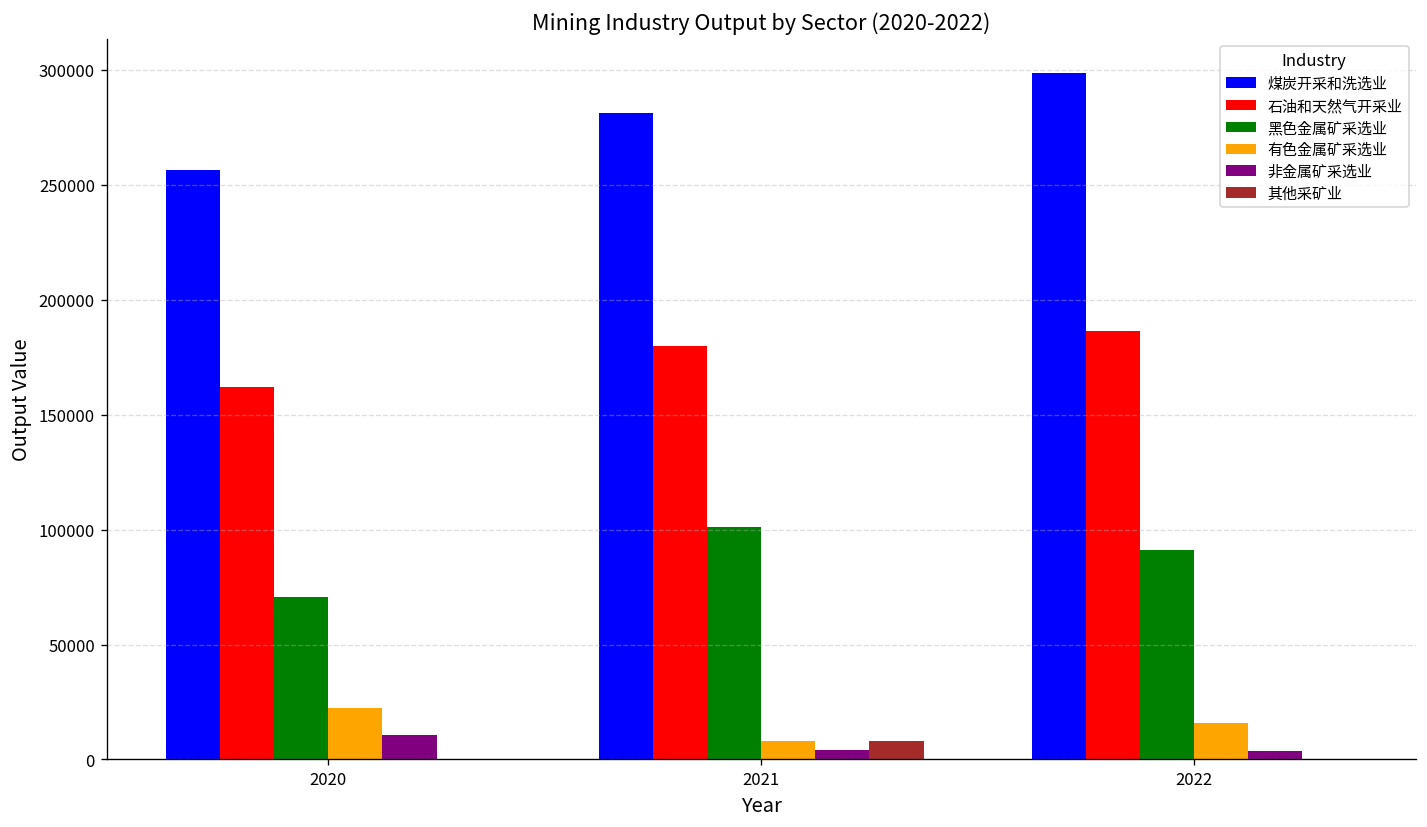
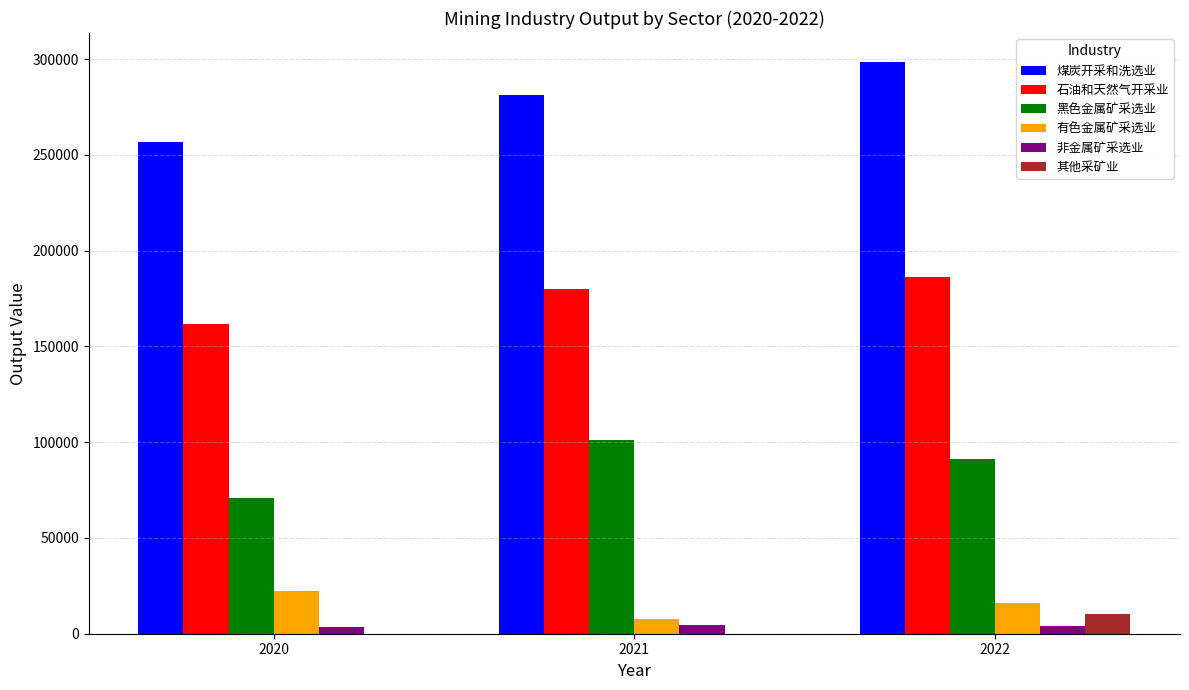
  {
    "煤炭开采和洗选业": {
      "2020": 257000,
      "2021": 281000,
      "2022": 299000
    },
    "石油和天然气开采业": {
      "2020": 162000,
      "2021": 180000,
      "2022": 186000
    },
    "黑色金属矿采选业": {
      "2020": 71000,
      "2021": 101000,
      "2022": 91000
    },
    "有色金属矿采选业": {
      "2020": 22000,
      "2021": 8000,
      "2022": 16000
    },
    "非金属矿采选业": {
-     "2020": 11000,
+     "2020": 4000,
      "2021": 4000,
      "2022": 4000
    },
    "其他采矿业": {
-     "2021": 8000,
-     "2022": 0
+     "2021": 0,
+     "2022": 10000
    }
  }
